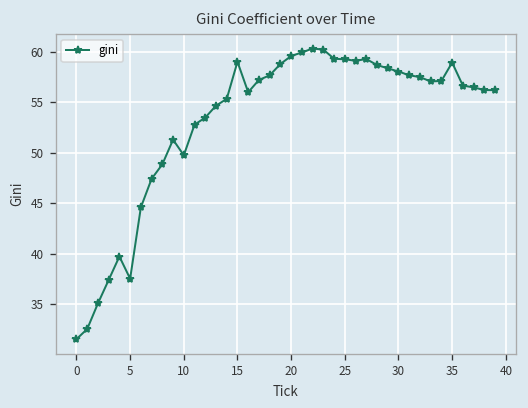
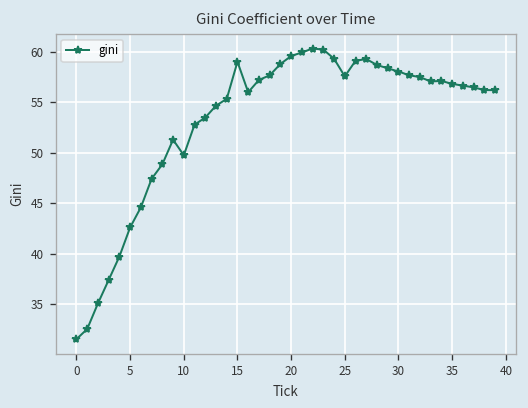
  {
    "0": 32,
-   "5": 38,
+   "5": 43,
    "10": 50,
    "15": 59,
    "20": 60,
-   "25": 59,
+   "25": 58,
    "30": 58,
-   "35": 59
+   "35": 57
  }
